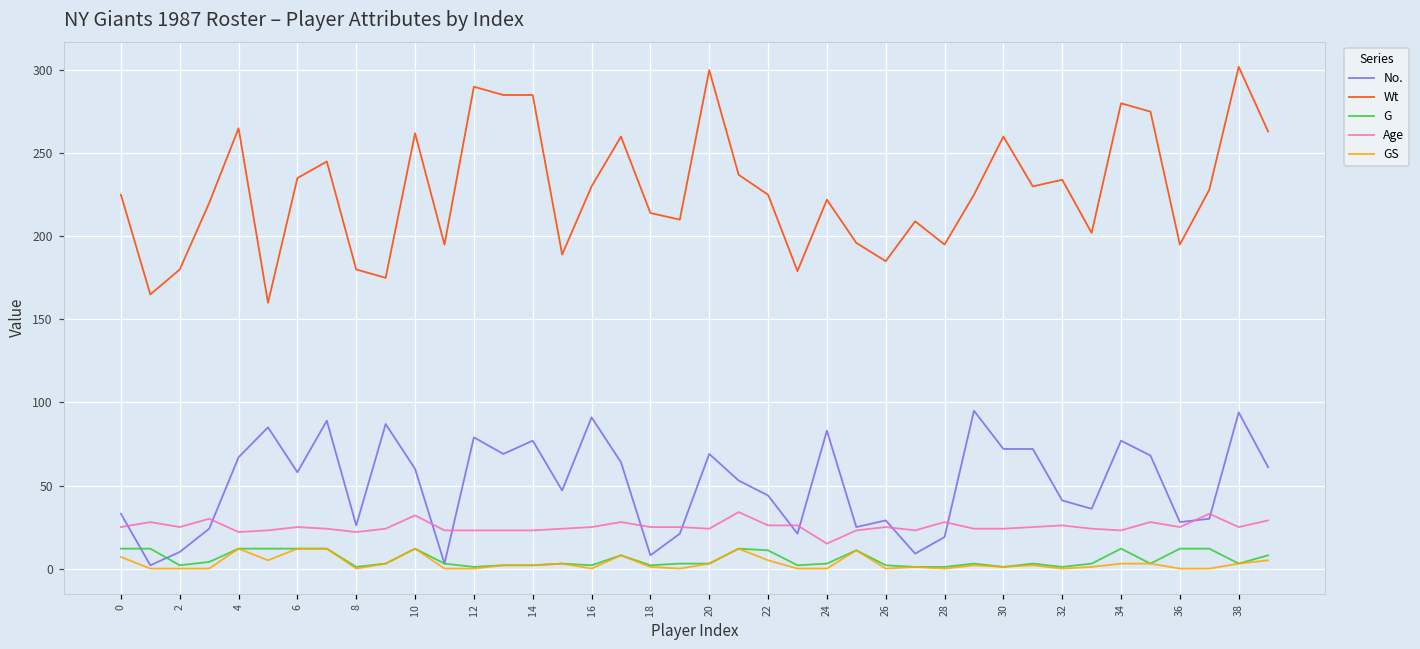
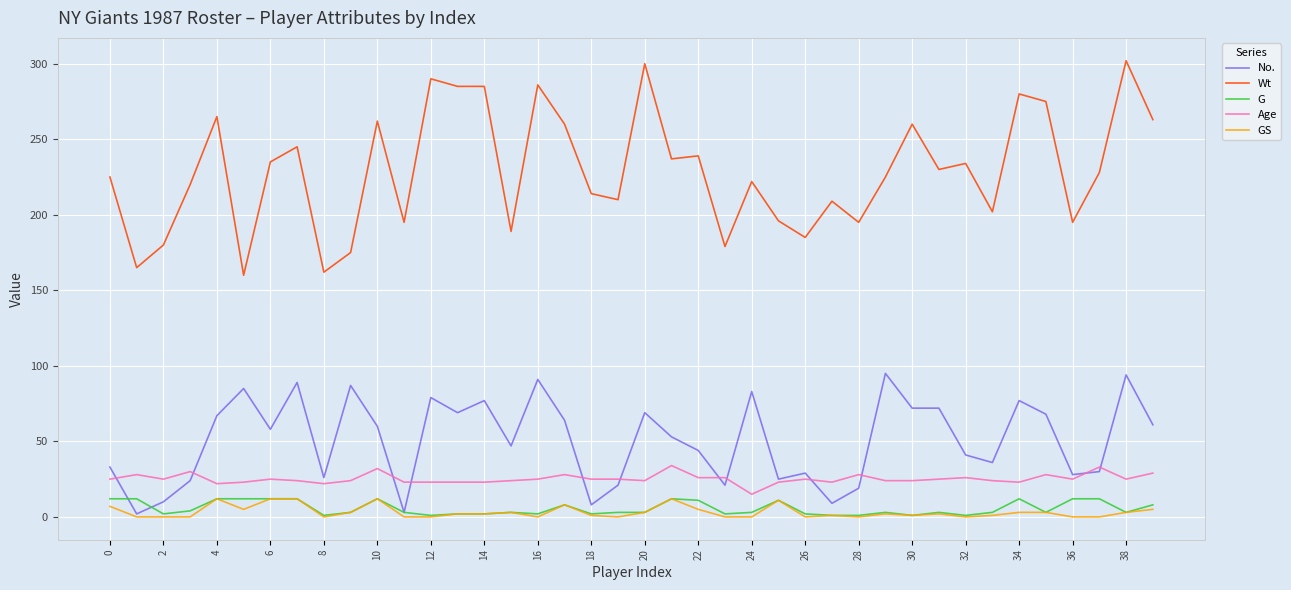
  {
    "No.": {
      "0": 33,
      "2": 10,
      "4": 67,
      "6": 58,
      "8": 26,
      "10": 60,
      "12": 79,
      "14": 77,
      "16": 91,
      "18": 8,
      "20": 69,
      "22": 44,
      "24": 83,
      "26": 29,
      "28": 19,
      "30": 72,
      "32": 41,
      "34": 77,
      "36": 28,
      "38": 94
    },
    "Wt": {
      "0": 225,
      "2": 180,
      "4": 265,
      "6": 235,
-     "8": 180,
+     "8": 162,
      "10": 262,
      "12": 290,
      "14": 285,
-     "16": 230,
+     "16": 286,
      "18": 214,
      "20": 300,
-     "22": 225,
+     "22": 239,
      "24": 222,
      "26": 185,
      "28": 195,
      "30": 260,
      "32": 234,
      "34": 280,
      "36": 195,
      "38": 302
    },
    "G": {
      "0": 12,
      "2": 2,
      "16": 2,
      "22": 11,
      "24": 3,
      "26": 2,
      "34": 12,
      "36": 12
    },
    "Age": {
      "0": 25,
      "2": 25,
      "4": 22,
      "6": 25,
      "8": 22,
      "10": 32,
      "12": 23,
      "14": 23,
      "16": 25,
      "18": 25,
      "20": 24,
      "22": 26,
      "24": 15,
      "26": 25,
      "28": 28,
      "30": 24,
      "32": 26,
      "34": 23,
      "36": 25,
      "38": 25
    },
    "GS": {
      "0": 7,
      "2": 0,
      "16": 0,
      "22": 5,
      "24": 0,
      "26": 0,
      "34": 3,
      "36": 0
    }
  }
